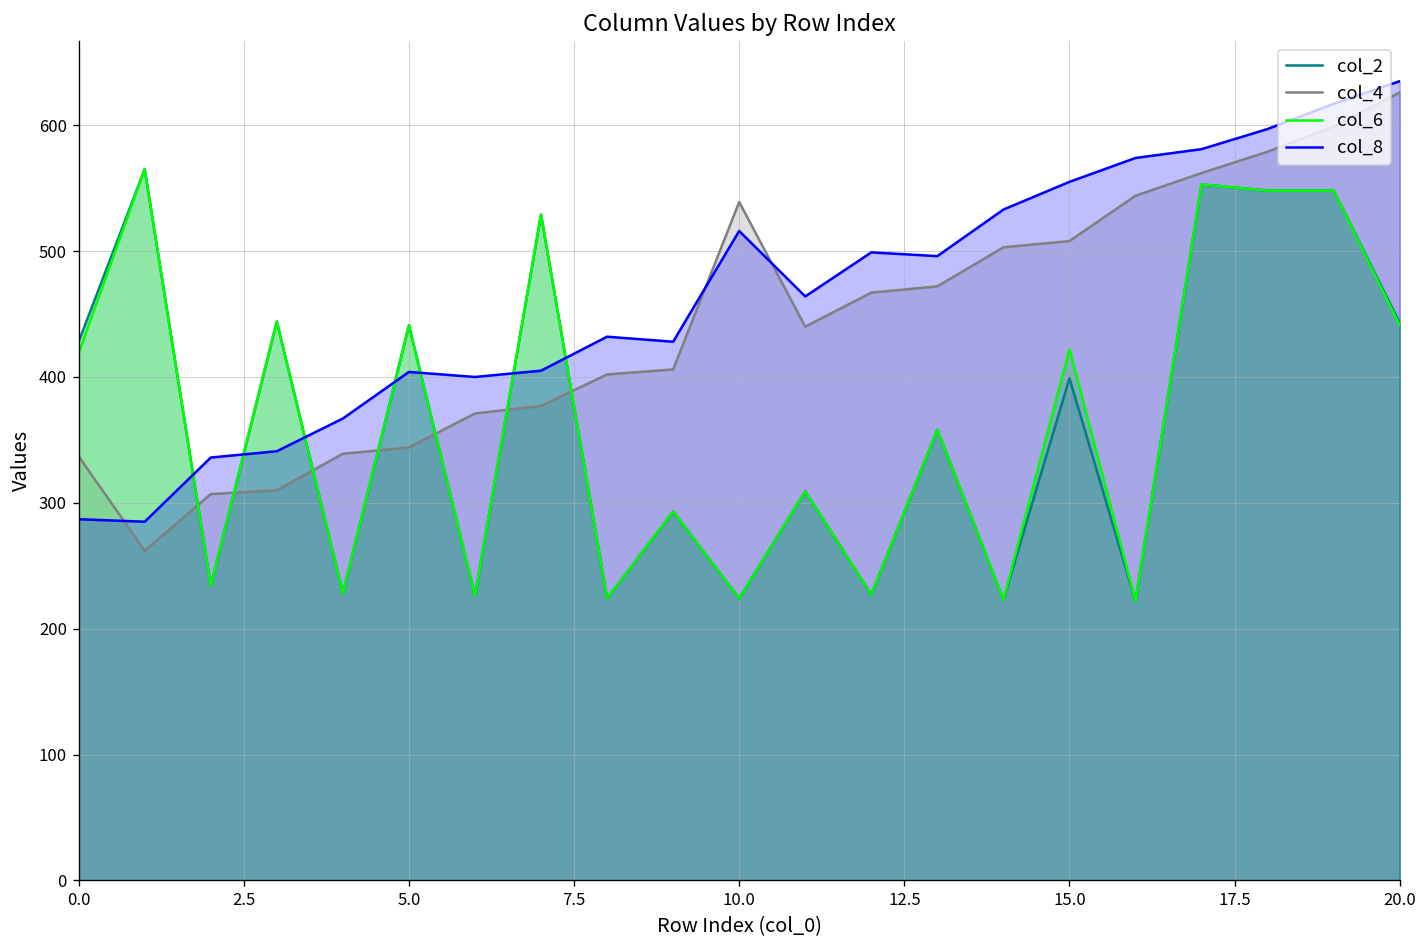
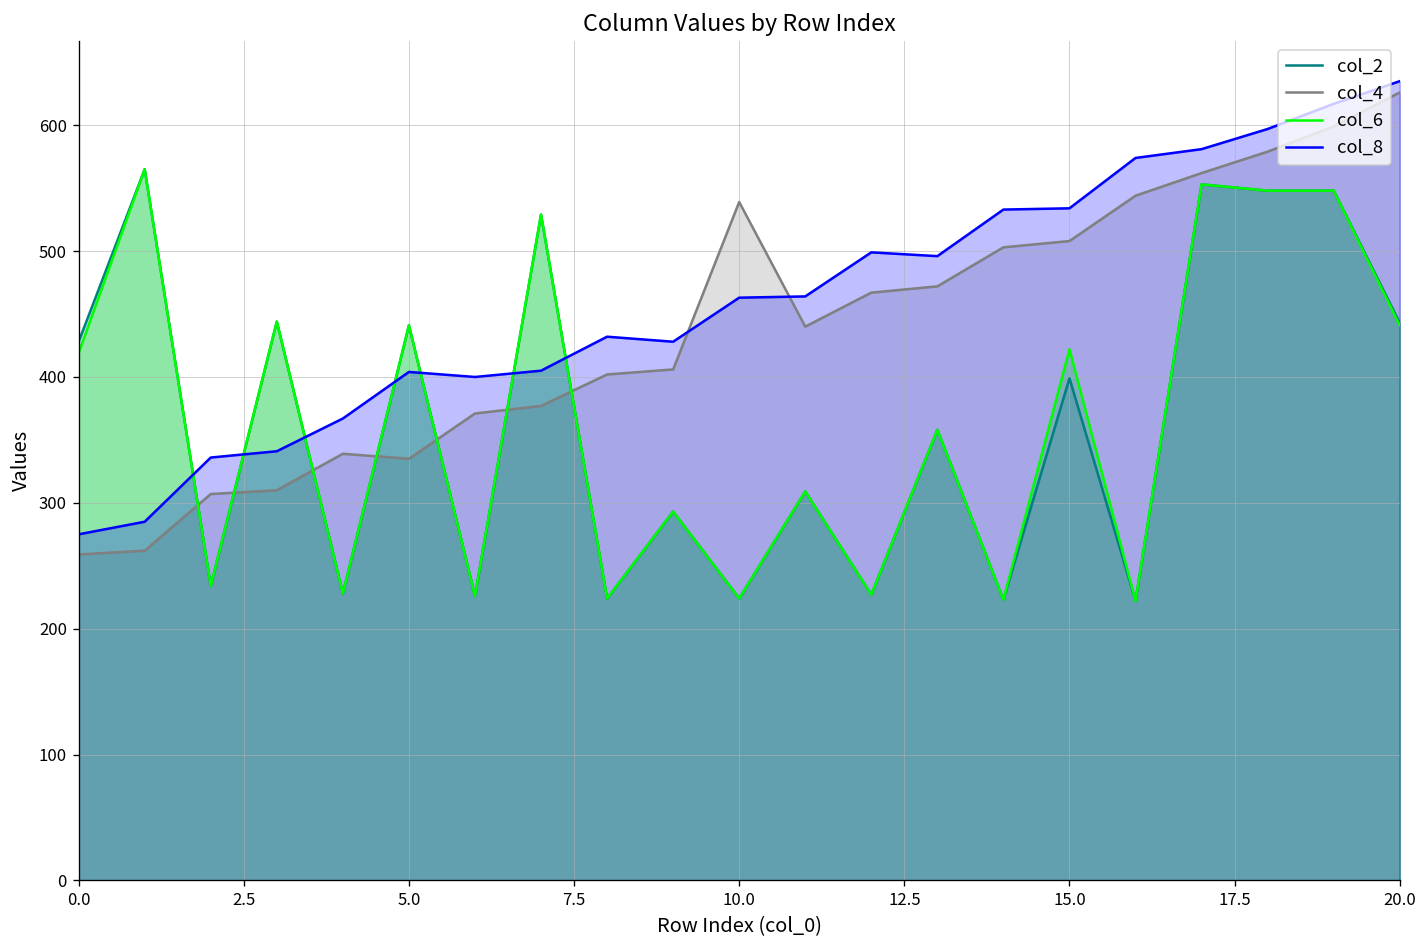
  {
    "col_2": {
      "0.0": 428,
      "15.0": 399
    },
    "col_4": {
-     "0.0": 337,
-     "5.0": 344,
+     "0.0": 259,
+     "5.0": 335,
      "10.0": 539,
      "15.0": 508,
      "20.0": 626
    },
    "col_6": {
      "0.0": 419,
      "15.0": 422
    },
    "col_8": {
-     "0.0": 287,
+     "0.0": 275,
      "5.0": 404,
-     "10.0": 516,
-     "15.0": 555,
+     "10.0": 463,
+     "15.0": 534,
      "20.0": 635
    }
  }
